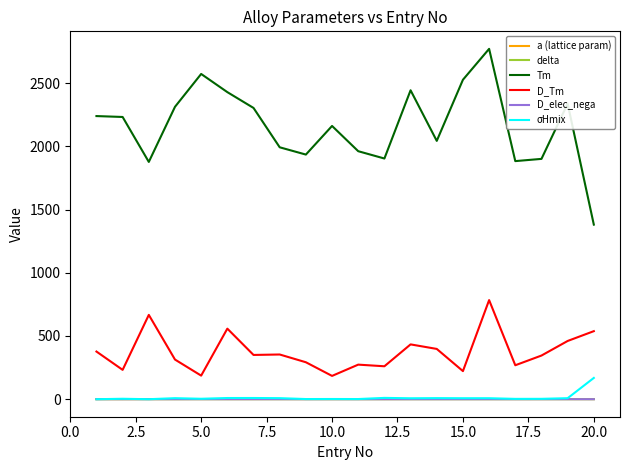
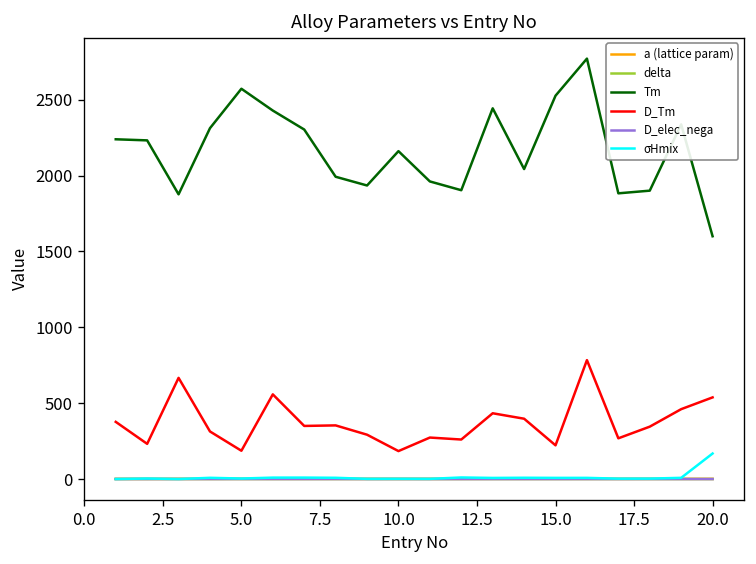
  {
    "D_elec_nega": {
      "20.0": 0
    },
    "Tm": {
      "5.0": 2570,
      "10.0": 2160,
      "15.0": 2530,
-     "20.0": 1380
+     "20.0": 1600
    },
    "D_Tm": {
      "5.0": 190,
      "10.0": 180,
      "15.0": 220,
      "20.0": 540
    },
    "σHmix": {
      "20.0": 170
    }
  }
